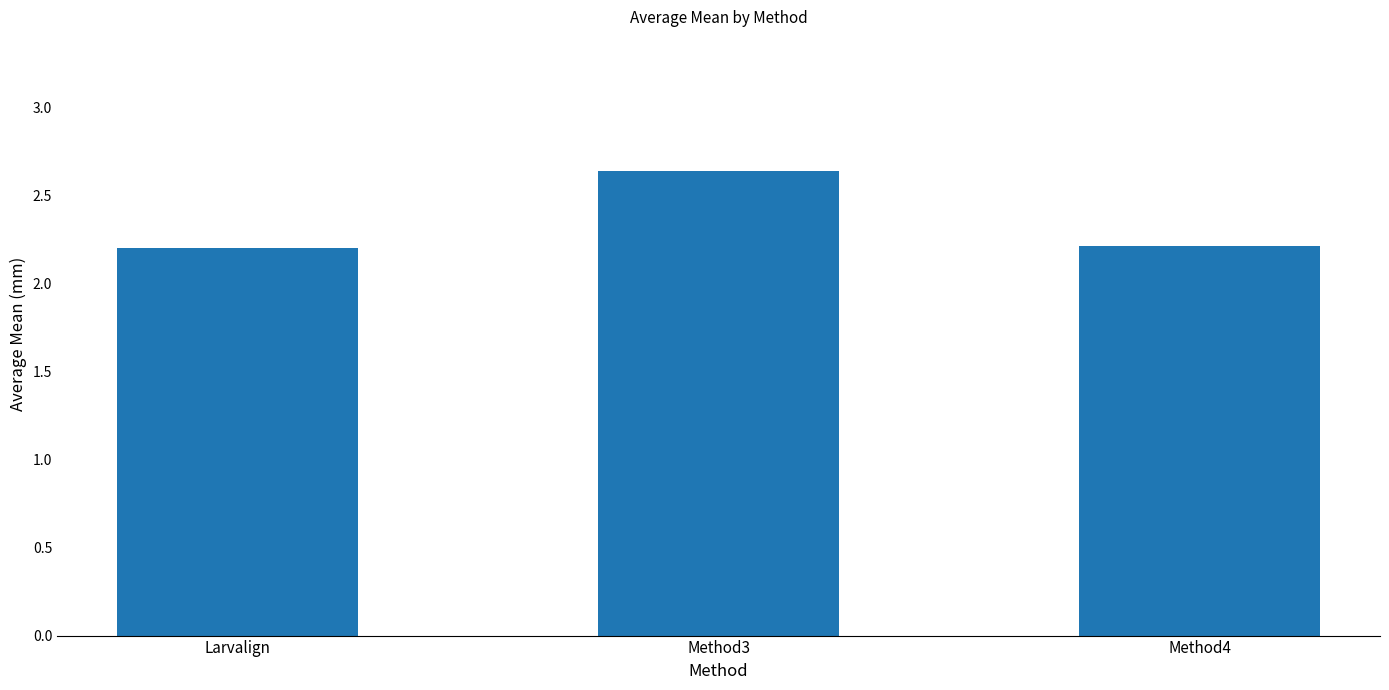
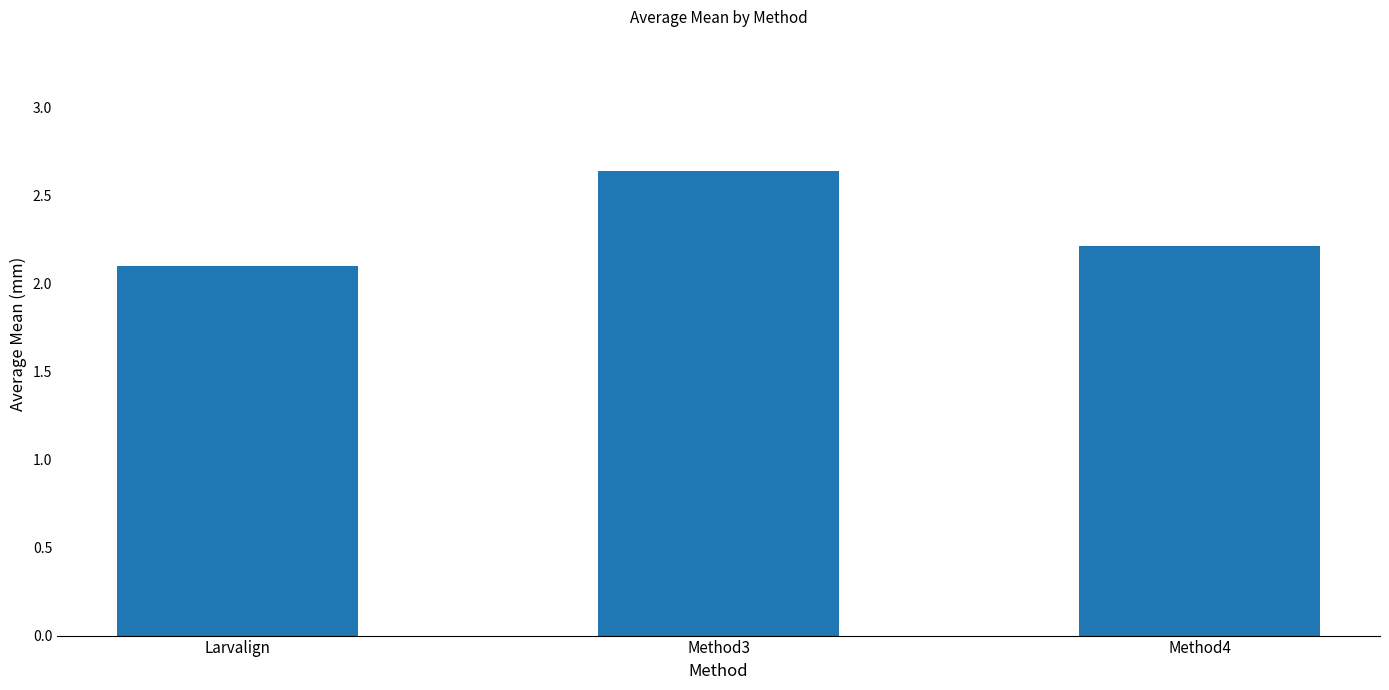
  {
-   "Larvalign": 2.2,
+   "Larvalign": 2.1,
    "Method3": 2.64,
    "Method4": 2.2
  }
